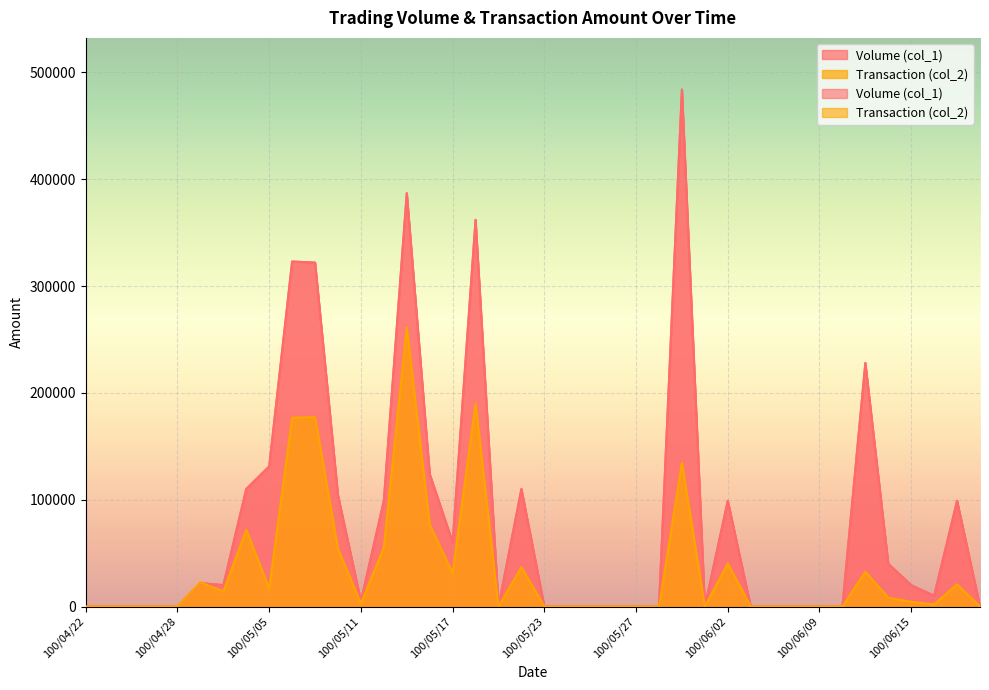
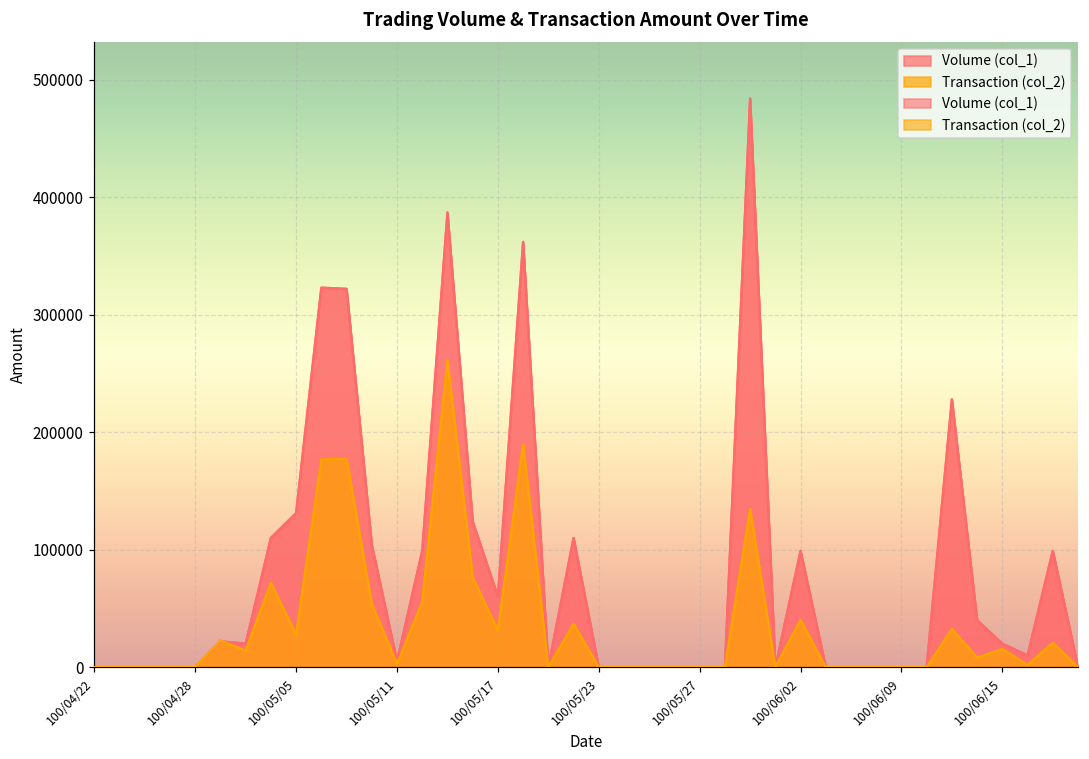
  {
    "Volume (col_1)": {
      "100/05/05": 131000,
      "100/05/17": 60000,
      "100/06/02": 99000,
      "100/06/15": 20000
    },
    "Transaction (col_2)": {
-     "100/05/05": 17000,
+     "100/05/05": 28000,
      "100/05/17": 31000,
      "100/06/02": 40000,
-     "100/06/15": 4000
+     "100/06/15": 15000
    }
  }
